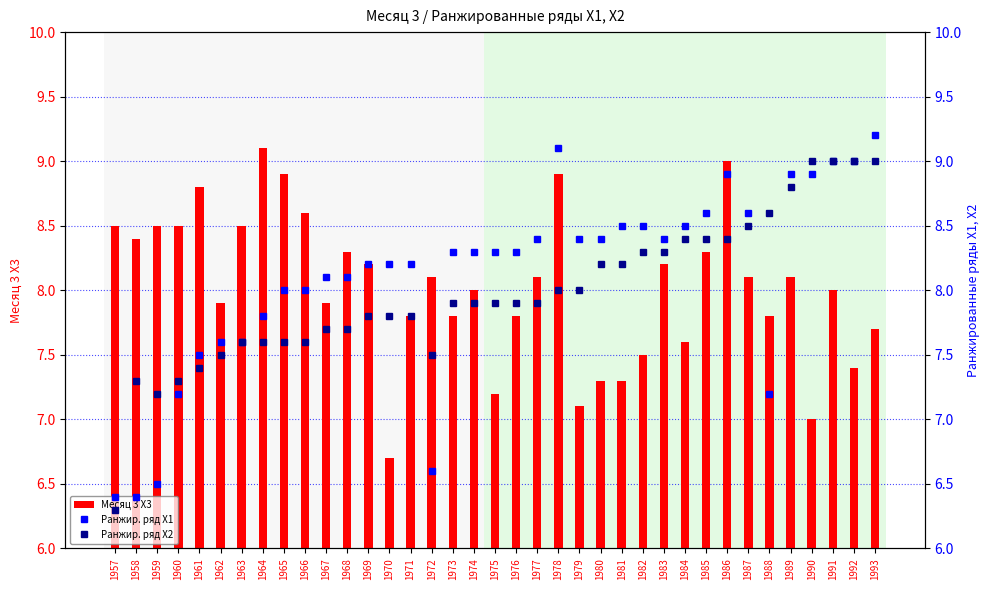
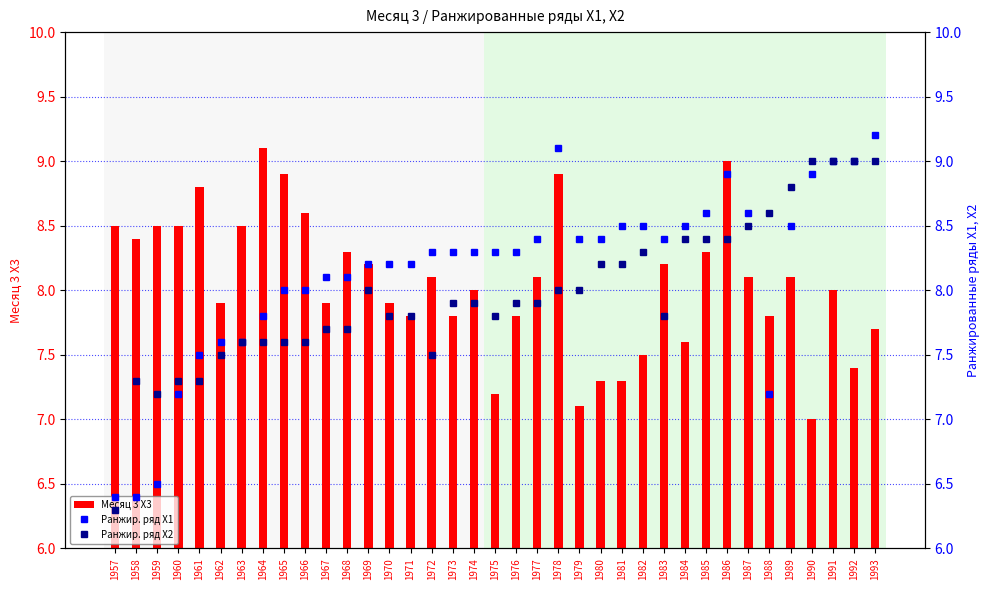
  {
    "Месяц 3 X3": {
      "1957": 8.5,
      "1958": 8.4,
      "1959": 8.5,
      "1960": 8.5,
      "1961": 8.8,
      "1962": 7.9,
      "1963": 8.5,
      "1964": 9.1,
      "1965": 8.9,
      "1966": 8.6,
      "1967": 7.9,
      "1968": 8.3,
      "1969": 8.2,
-     "1970": 6.7,
+     "1970": 7.9,
      "1971": 7.8,
      "1972": 8.1,
      "1973": 7.8,
      "1974": 8.0,
      "1975": 7.2,
      "1976": 7.8,
      "1977": 8.1,
      "1978": 8.9,
      "1979": 7.1,
      "1980": 7.3,
      "1981": 7.3,
      "1982": 7.5,
      "1983": 8.2,
      "1984": 7.6,
      "1985": 8.3,
      "1986": 9.0,
      "1987": 8.1,
      "1988": 7.8,
      "1989": 8.1,
      "1990": 7.0,
      "1991": 8.0,
      "1992": 7.4,
      "1993": 7.7
    },
    "Ранжир. ряд X1": {
      "1959": 6.5,
      "1960": 7.2,
      "1961": 7.5,
      "1962": 7.6,
      "1964": 7.8,
      "1965": 8.0,
      "1966": 8.0,
      "1967": 8.1,
      "1968": 8.1,
      "1969": 8.2,
      "1970": 8.2,
      "1971": 8.2,
-     "1972": 6.6,
+     "1972": 8.3,
      "1973": 8.3,
      "1974": 8.3,
      "1975": 8.3,
      "1976": 8.3,
      "1977": 8.4,
      "1978": 9.1,
      "1979": 8.4,
      "1980": 8.4,
      "1981": 8.5,
      "1982": 8.5,
      "1983": 8.4,
      "1984": 8.5,
      "1985": 8.6,
      "1986": 8.9,
      "1987": 8.6,
      "1988": 7.2,
-     "1989": 8.9,
+     "1989": 8.5,
      "1990": 8.9,
      "1993": 9.2
    },
    "Ранжир. ряд X2": {
      "1958": 7.3,
      "1959": 7.2,
      "1960": 7.3,
-     "1961": 7.4,
+     "1961": 7.3,
      "1962": 7.5,
      "1964": 7.6,
      "1965": 7.6,
      "1966": 7.6,
      "1967": 7.7,
      "1968": 7.7,
-     "1969": 7.8,
+     "1969": 8.0,
      "1970": 7.8,
      "1971": 7.8,
      "1972": 7.5,
      "1973": 7.9,
      "1974": 7.9,
-     "1975": 7.9,
+     "1975": 7.8,
      "1976": 7.9,
      "1977": 7.9,
      "1978": 8.0,
      "1979": 8.0,
      "1980": 8.2,
      "1981": 8.2,
      "1982": 8.3,
-     "1983": 8.3,
+     "1983": 7.8,
      "1984": 8.4,
      "1985": 8.4,
      "1986": 8.4,
      "1987": 8.5,
      "1988": 8.6,
      "1989": 8.8,
      "1990": 9.0,
      "1993": 9.0
    }
  }
